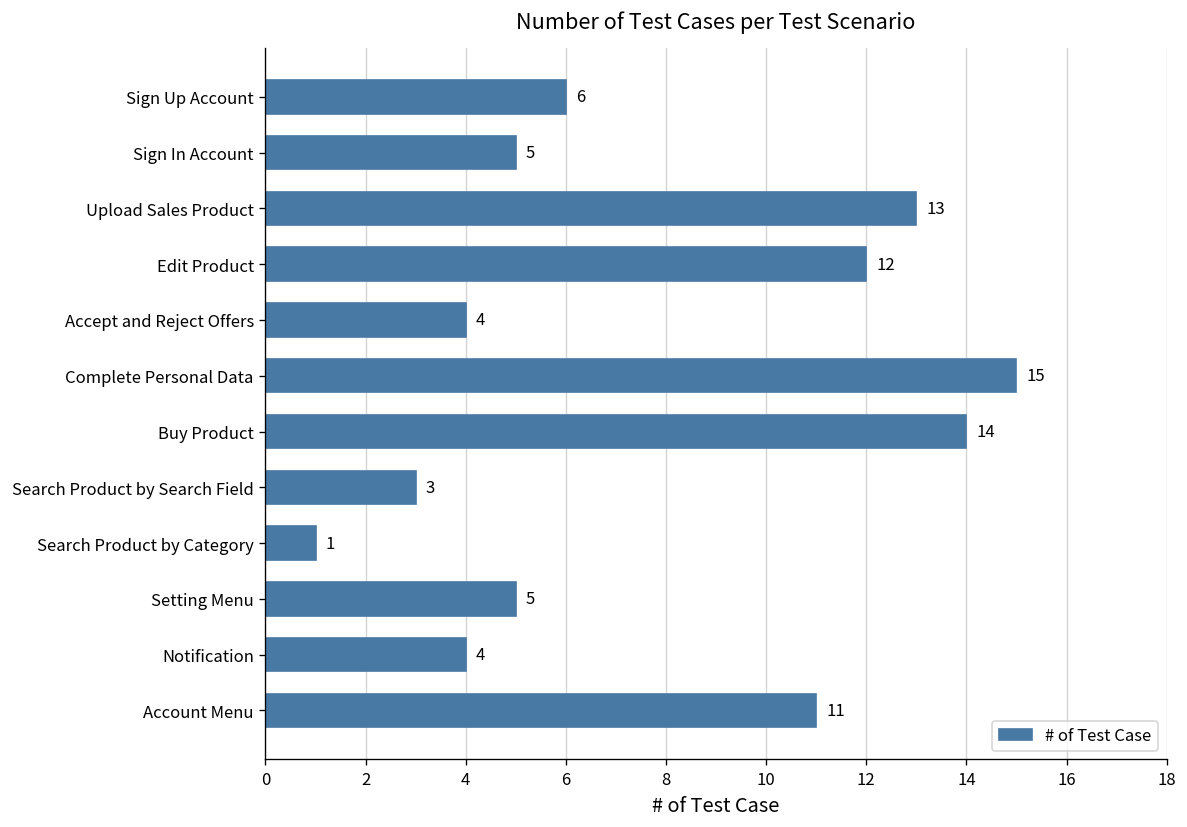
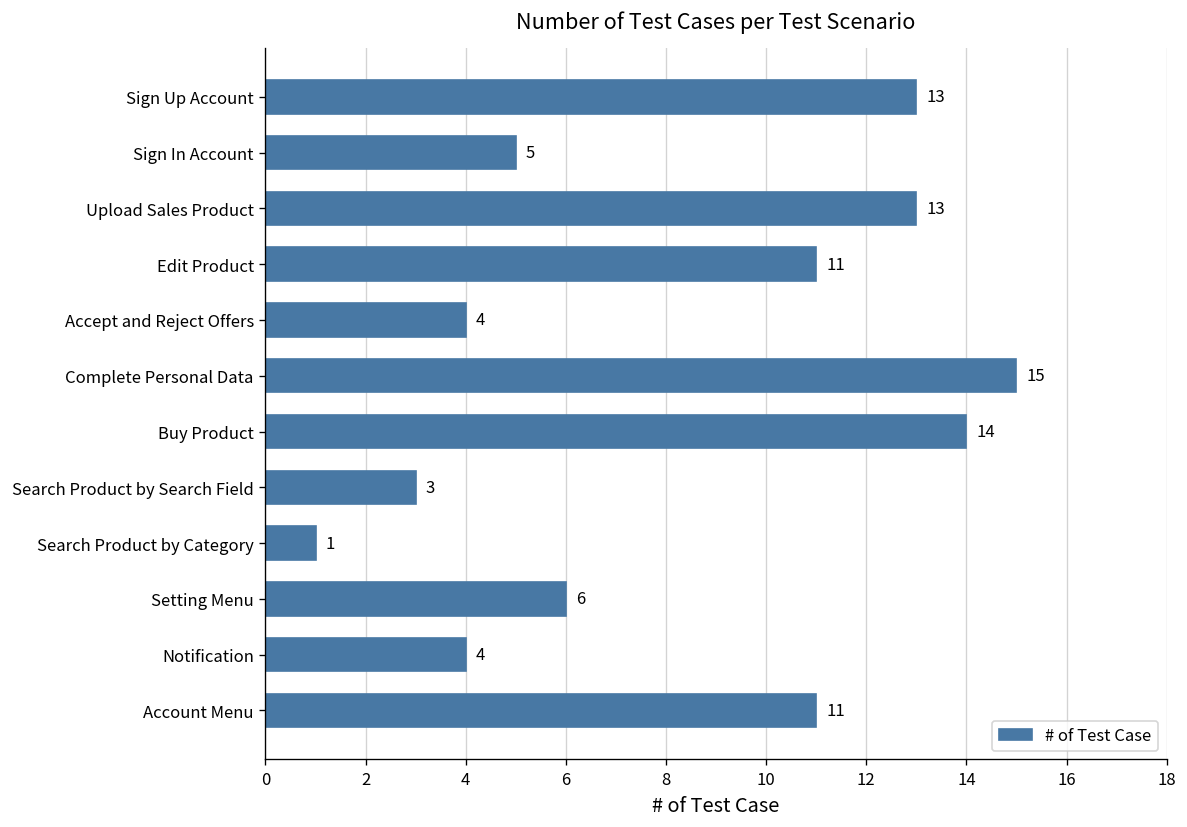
  {
-   "Sign Up Account": 6,
+   "Sign Up Account": 13,
    "Sign In Account": 5,
    "Upload Sales Product": 13,
-   "Edit Product": 12,
+   "Edit Product": 11,
    "Accept and Reject Offers": 4,
    "Complete Personal Data": 15,
    "Buy Product": 14,
    "Search Product by Search Field": 3,
    "Search Product by Category": 1,
-   "Setting Menu": 5,
+   "Setting Menu": 6,
    "Notification": 4,
    "Account Menu": 11
  }
